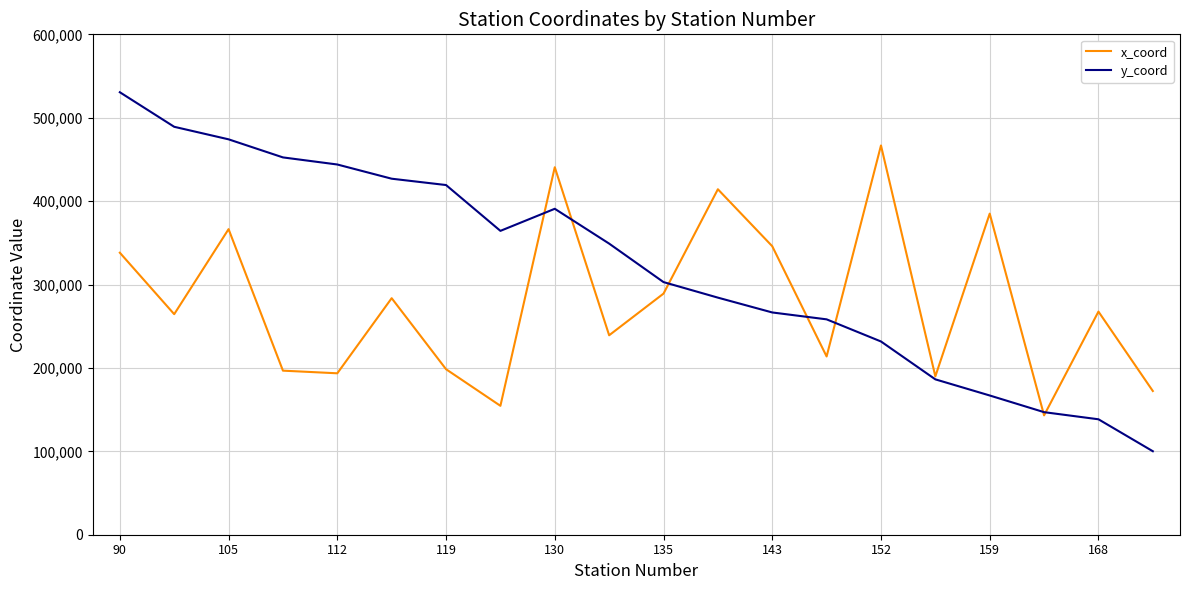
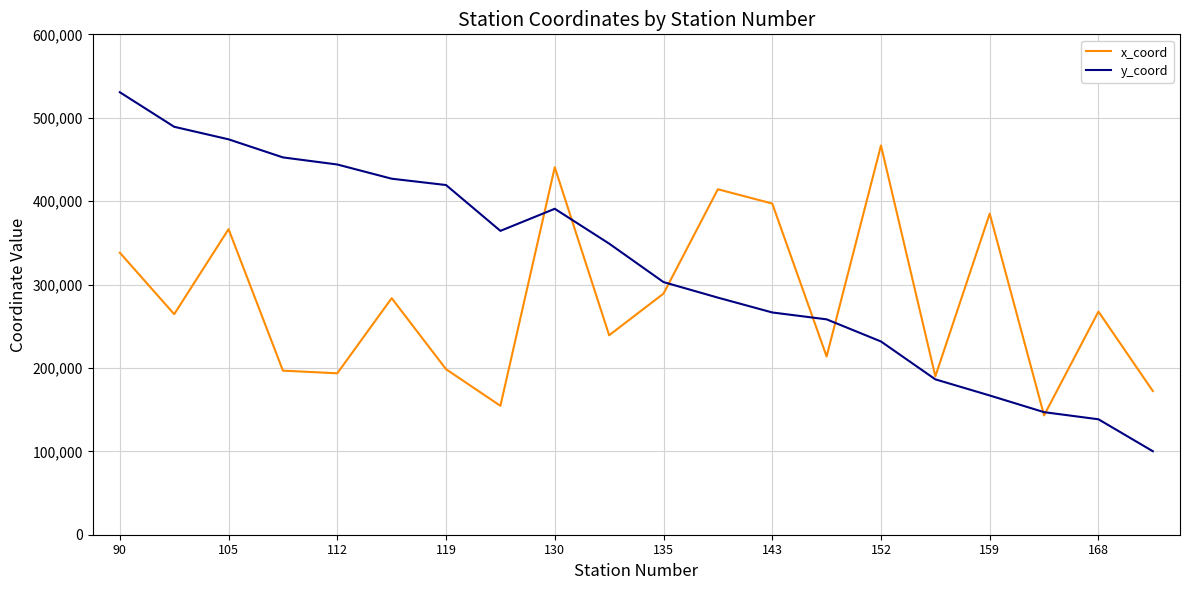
  {
    "x_coord": {
      "90": "340,000",
      "105": "370,000",
      "112": "190,000",
      "119": "200,000",
      "130": "440,000",
      "135": "290,000",
-     "143": "350,000",
+     "143": "400,000",
      "152": "470,000",
      "159": "390,000",
      "168": "270,000"
    },
    "y_coord": {
      "90": "530,000",
      "105": "470,000",
      "112": "440,000",
      "119": "420,000",
      "130": "390,000",
      "135": "300,000",
      "143": "270,000",
      "152": "230,000",
      "159": "170,000",
      "168": "140,000"
    }
  }
